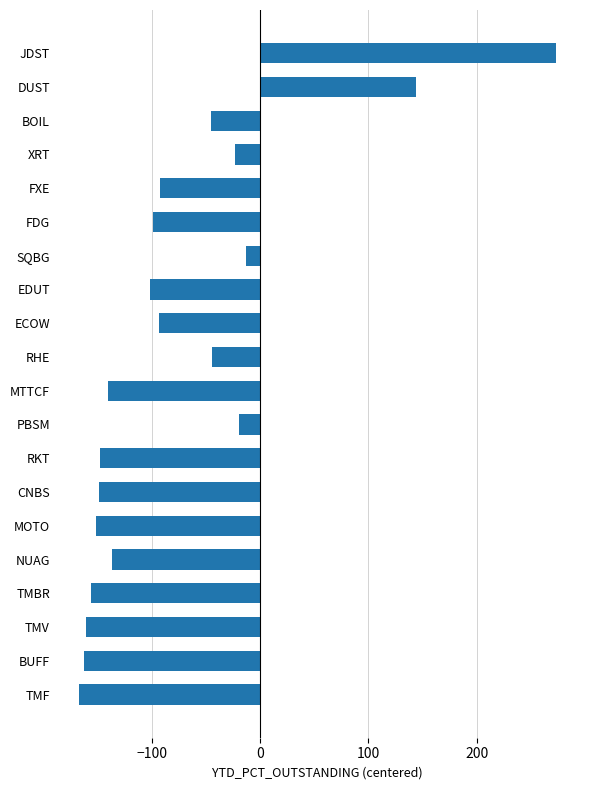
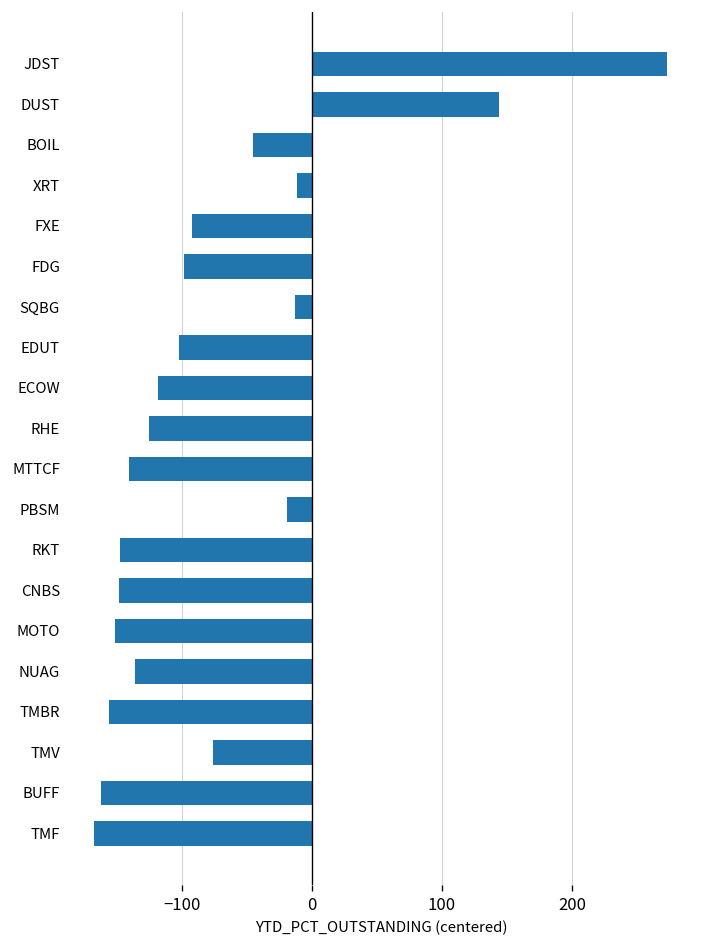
  {
    "JDST": 273,
    "DUST": 144,
    "BOIL": -45,
-   "XRT": -23,
+   "XRT": -12,
    "FXE": -92,
    "FDG": -98,
    "SQBG": -13,
    "EDUT": -102,
-   "ECOW": -93,
-   "RHE": -44,
+   "ECOW": -118,
+   "RHE": -125,
    "MTTCF": -140,
    "PBSM": -19,
    "RKT": -148,
    "CNBS": -148,
    "MOTO": -152,
    "NUAG": -136,
    "TMBR": -156,
-   "TMV": -160,
+   "TMV": -76,
    "BUFF": -162,
    "TMF": -167
  }
